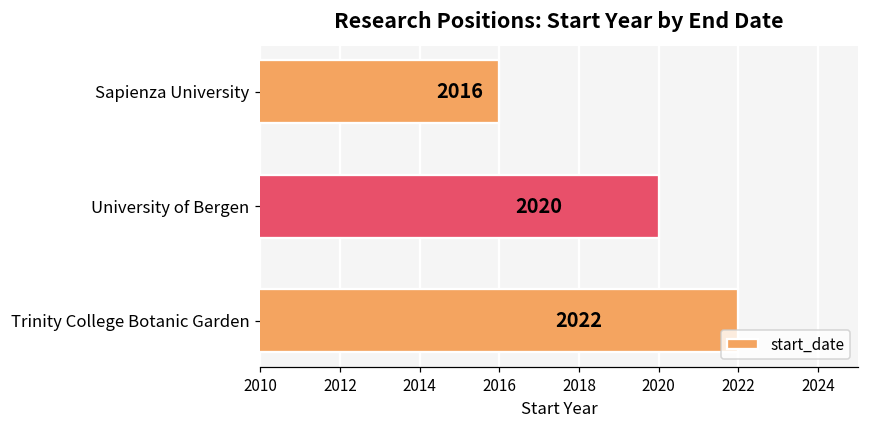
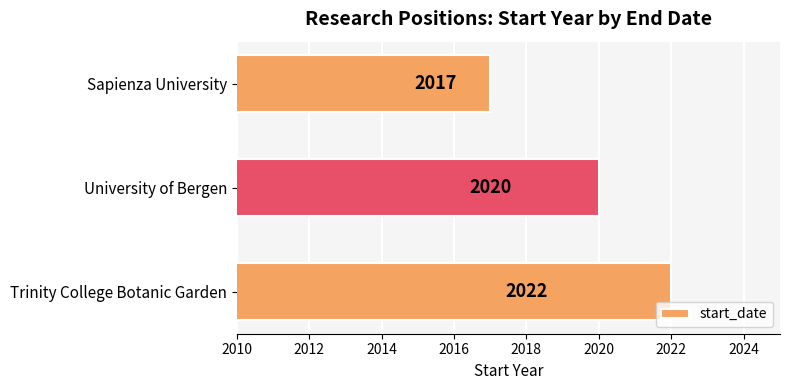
  {
-   "Sapienza University": 2016,
+   "Sapienza University": 2017,
    "University of Bergen": 2020,
    "Trinity College Botanic Garden": 2022
  }
